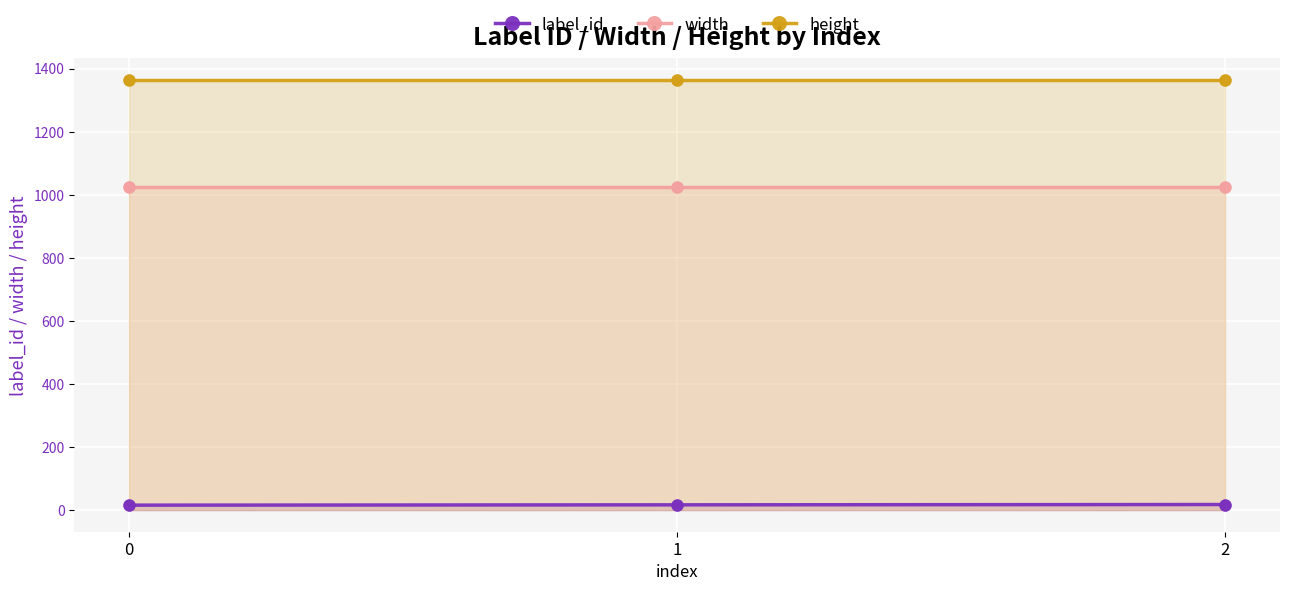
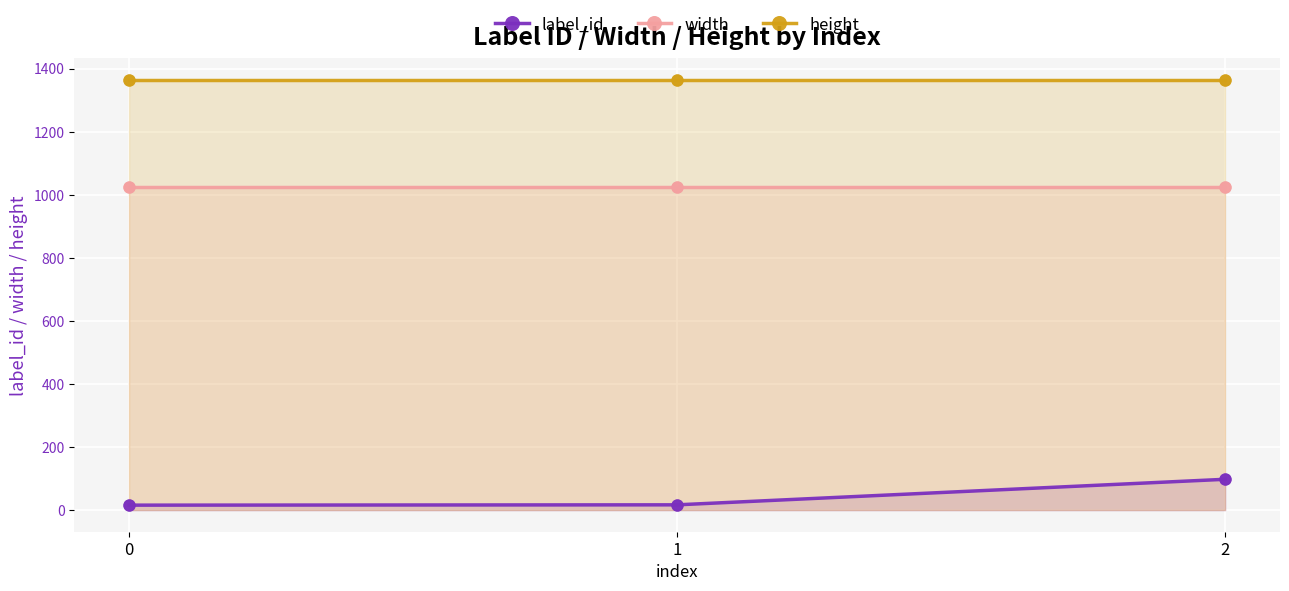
  {
    "label_id": {
      "0": 20,
      "1": 20,
-     "2": 20
+     "2": 100
    },
    "width": {
      "0": 1020,
      "1": 1020,
      "2": 1020
    },
    "height": {
      "0": 1370,
      "1": 1370,
      "2": 1370
    }
  }
